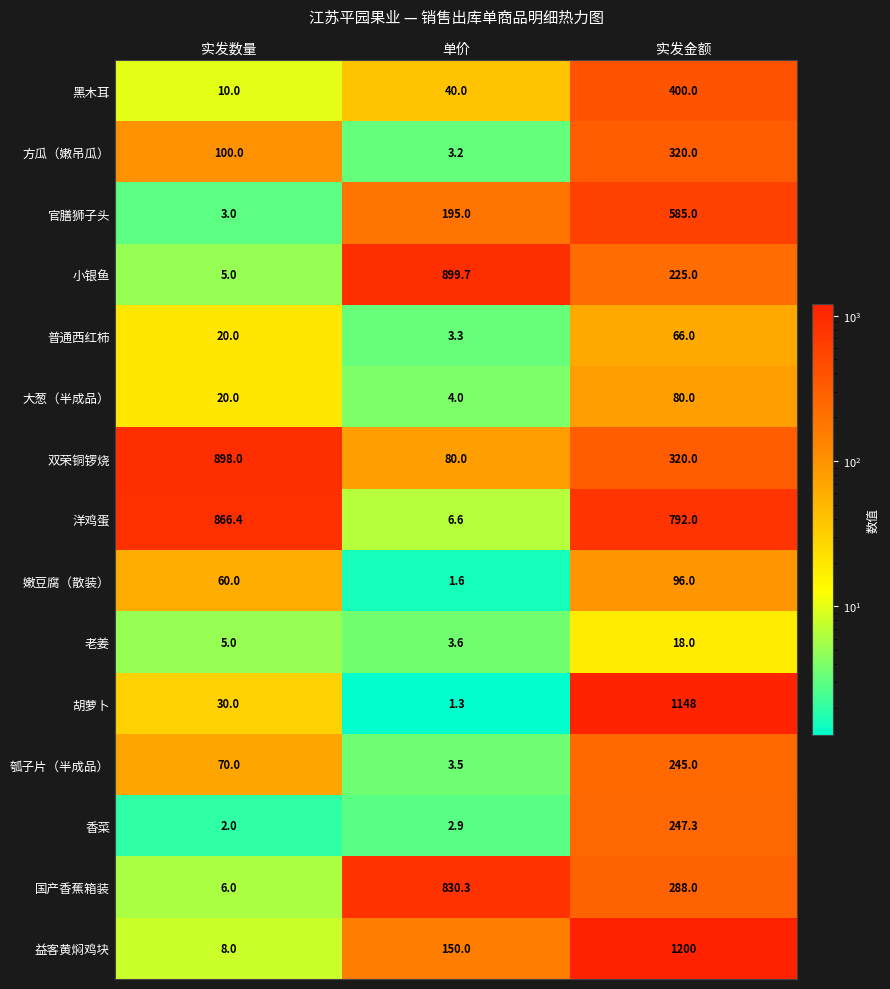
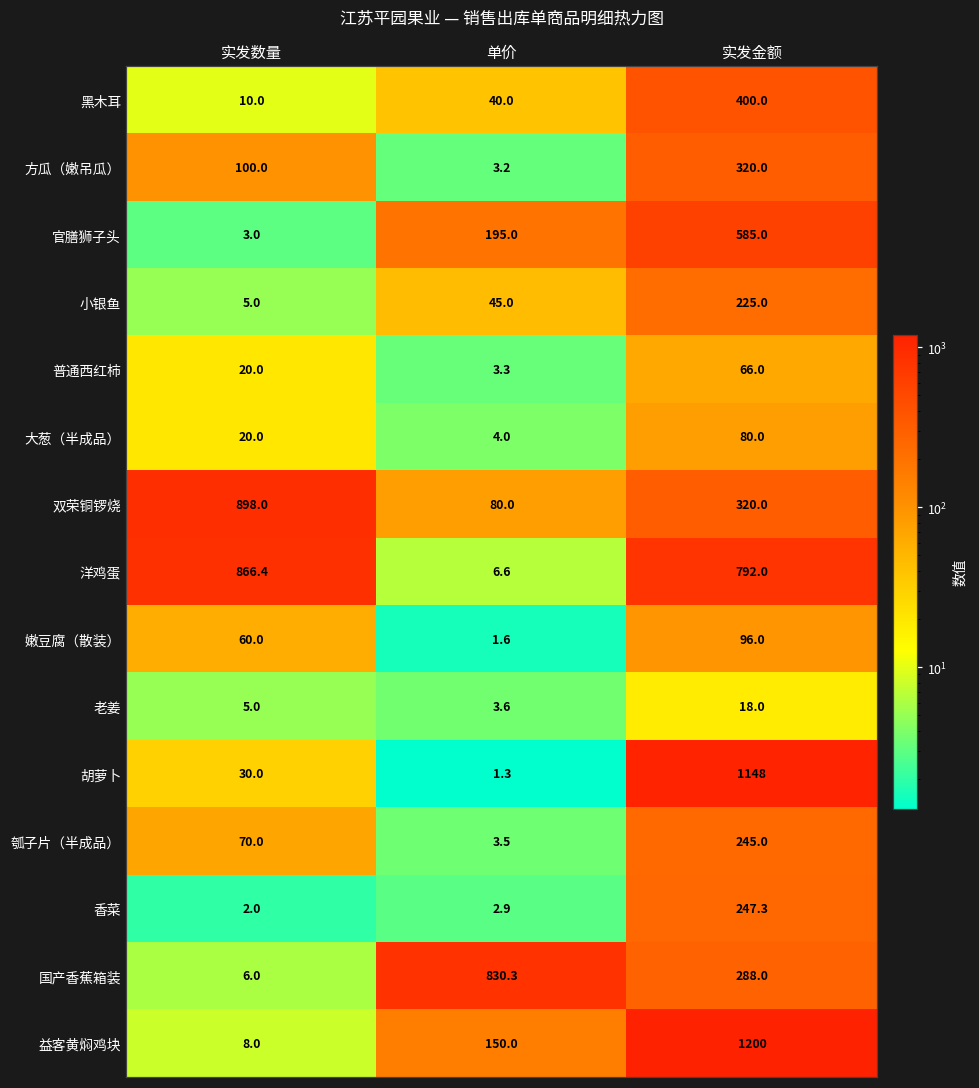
  {
    "黑木耳": {
      "实发数量": 10.0,
      "单价": 40.0,
      "实发金额": 400.0
    },
    "方瓜（嫩吊瓜）": {
      "实发数量": 100.0,
      "单价": 3.2,
      "实发金额": 320.0
    },
    "官膳狮子头": {
      "实发数量": 3.0,
      "单价": 195.0,
      "实发金额": 585.0
    },
    "小银鱼": {
      "实发数量": 5.0,
-     "单价": 899.7,
+     "单价": 45.0,
      "实发金额": 225.0
    },
    "普通西红柿": {
      "实发数量": 20.0,
      "单价": 3.3,
      "实发金额": 66.0
    },
    "大葱（半成品）": {
      "实发数量": 20.0,
      "单价": 4.0,
      "实发金额": 80.0
    },
    "双荣铜锣烧": {
      "实发数量": 898.0,
      "单价": 80.0,
      "实发金额": 320.0
    },
    "洋鸡蛋": {
      "实发数量": 866.4,
      "单价": 6.6,
      "实发金额": 792.0
    },
    "嫩豆腐（散装）": {
      "实发数量": 60.0,
      "单价": 1.6,
      "实发金额": 96.0
    },
    "老姜": {
      "实发数量": 5.0,
      "单价": 3.6,
      "实发金额": 18.0
    },
    "胡萝卜": {
      "实发数量": 30.0,
      "单价": 1.3,
      "实发金额": 1148
    },
    "瓠子片（半成品）": {
      "实发数量": 70.0,
      "单价": 3.5,
      "实发金额": 245.0
    },
    "香菜": {
      "实发数量": 2.0,
      "单价": 2.9,
      "实发金额": 247.3
    },
    "国产香蕉箱装": {
      "实发数量": 6.0,
      "单价": 830.3,
      "实发金额": 288.0
    },
    "益客黄焖鸡块": {
      "实发数量": 8.0,
      "单价": 150.0,
      "实发金额": 1200
    }
  }
